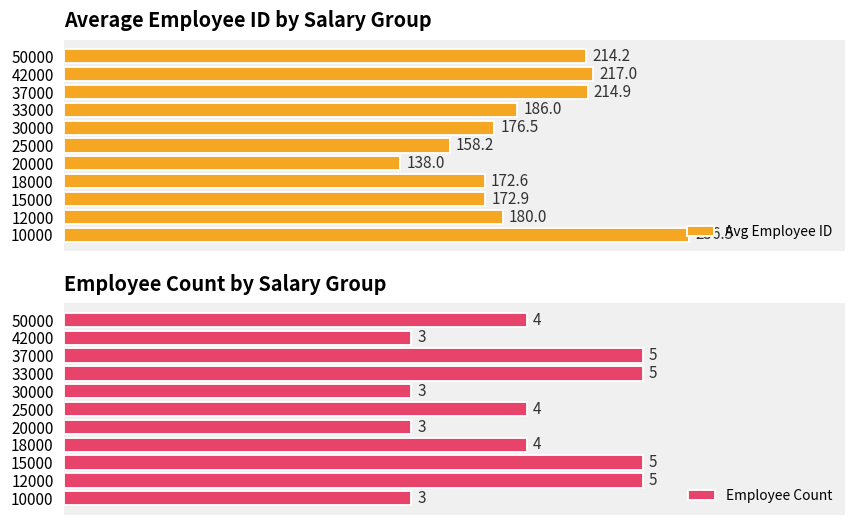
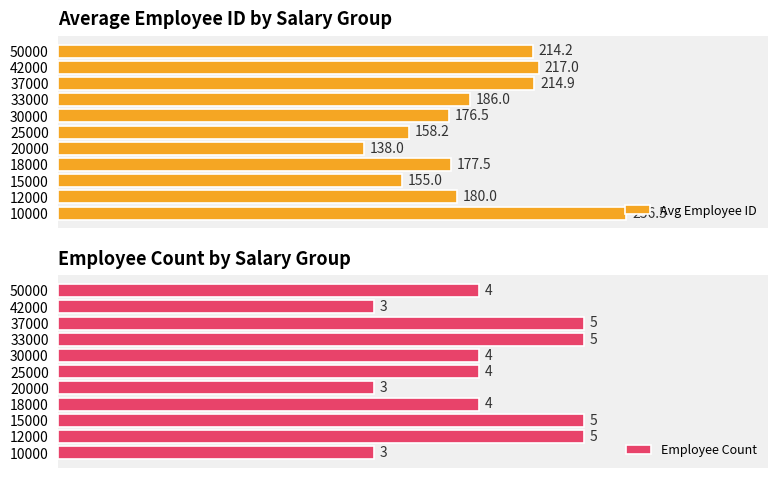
  {
    "Average Employee ID by Salary Group": {
      "50000": 214.2,
      "42000": 217.0,
      "37000": 214.9,
      "33000": 186.0,
      "30000": 176.5,
      "25000": 158.2,
      "20000": 138.0,
-     "18000": 172.6,
-     "15000": 172.9,
+     "18000": 177.5,
+     "15000": 155.0,
      "12000": 180.0,
      "10000": 256.5
    },
    "Employee Count by Salary Group": {
      "50000": 4,
      "42000": 3,
      "37000": 5,
      "33000": 5,
-     "30000": 3,
+     "30000": 4,
      "25000": 4,
      "20000": 3,
      "18000": 4,
      "15000": 5,
      "12000": 5,
      "10000": 3
    }
  }
